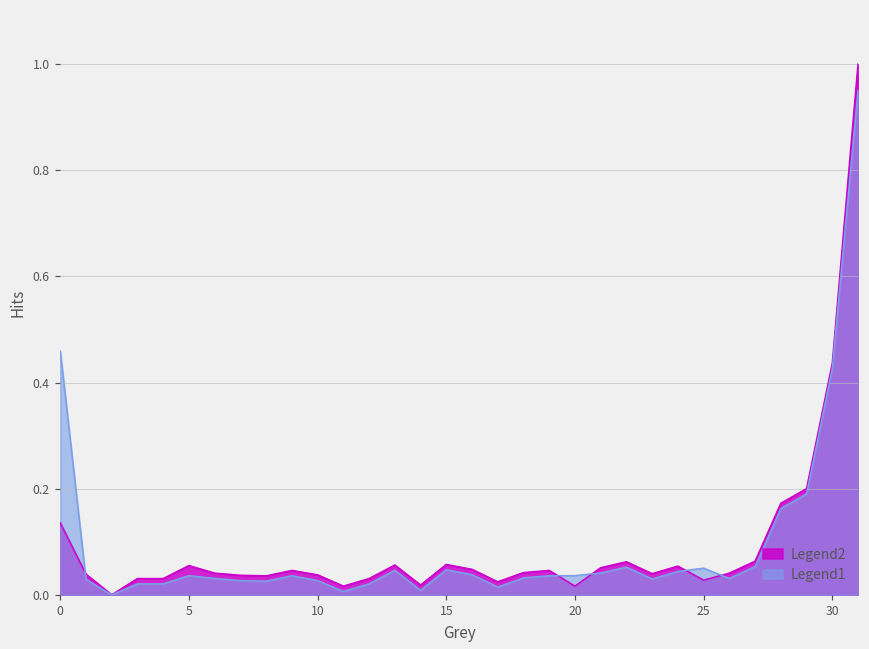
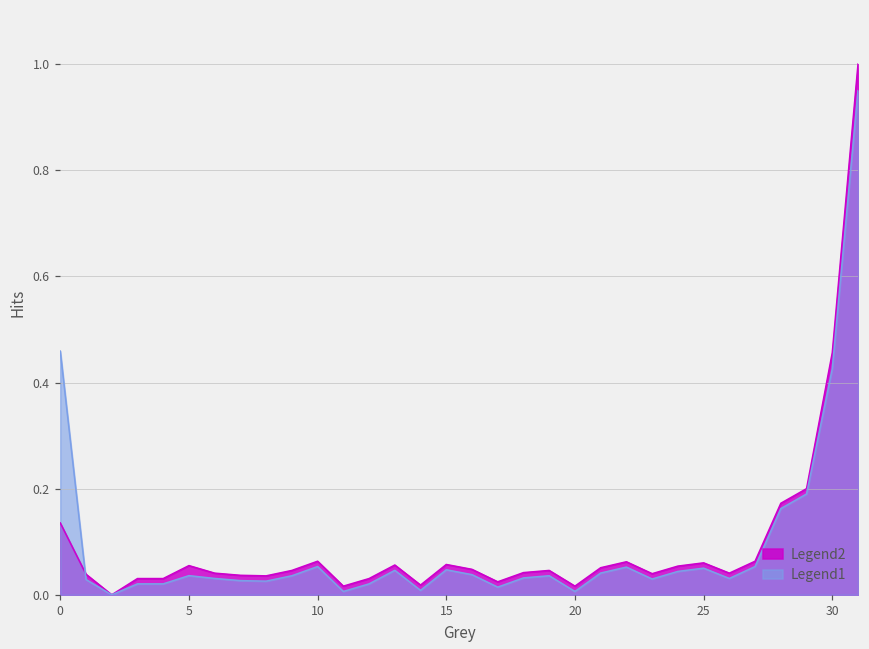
  {
    "Legend2": {
      "0": 0.14,
      "5": 0.06,
-     "10": 0.04,
+     "10": 0.06,
      "15": 0.06,
      "20": 0.02,
-     "25": 0.03,
-     "30": 0.44
+     "25": 0.06,
+     "30": 0.46
    },
    "Legend1": {
      "0": 0.46,
      "5": 0.04,
-     "10": 0.03,
+     "10": 0.05,
      "15": 0.05,
-     "20": 0.04,
+     "20": 0.01,
      "25": 0.05,
      "30": 0.43
    }
  }
